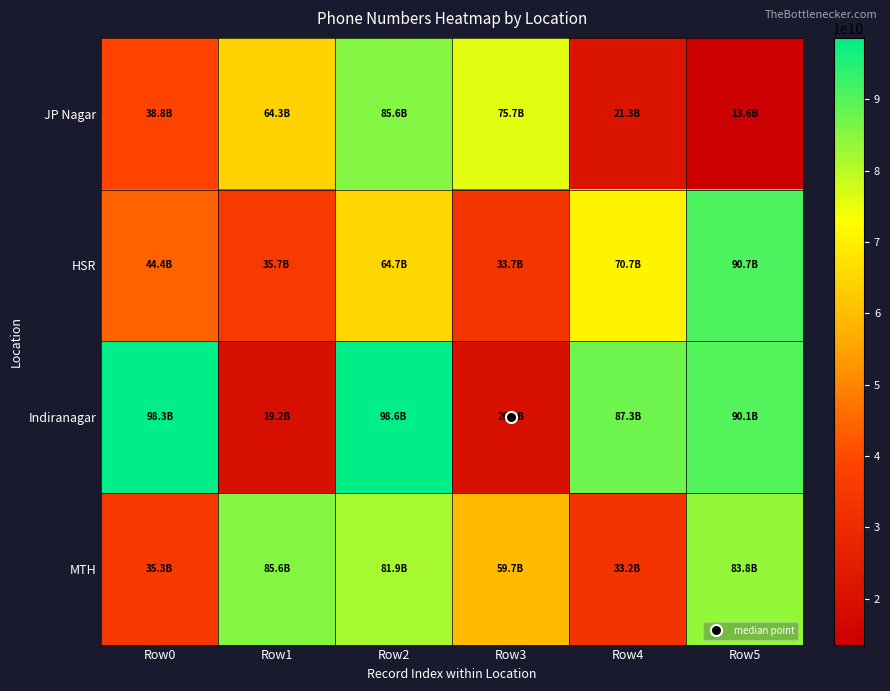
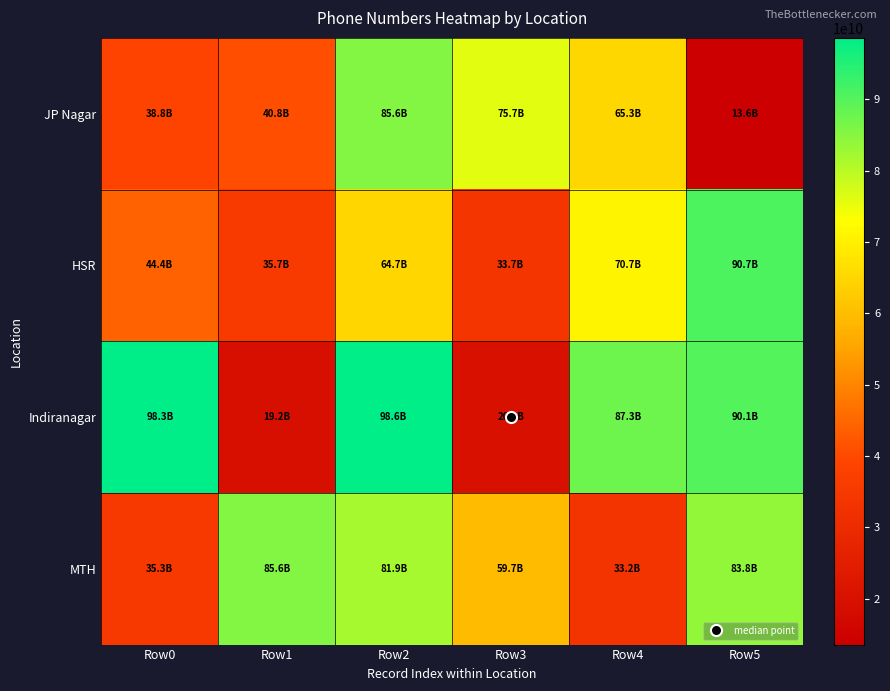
  {
    "JP Nagar": {
      "Row0": "38.8B",
-     "Row1": "64.3B",
+     "Row1": "40.8B",
      "Row2": "85.6B",
      "Row3": "75.7B",
-     "Row4": "21.3B",
+     "Row4": "65.3B",
      "Row5": "13.6B"
    },
    "HSR": {
      "Row0": "44.4B",
      "Row1": "35.7B",
      "Row2": "64.7B",
      "Row3": "33.7B",
      "Row4": "70.7B",
      "Row5": "90.7B"
    },
    "Indiranagar": {
      "Row0": "98.3B",
      "Row1": "19.2B",
      "Row2": "98.6B",
      "Row4": "87.3B",
      "Row5": "90.1B"
    },
    "MTH": {
      "Row0": "35.3B",
      "Row1": "85.6B",
      "Row2": "81.9B",
      "Row3": "59.7B",
      "Row4": "33.2B",
      "Row5": "83.8B"
    }
  }
